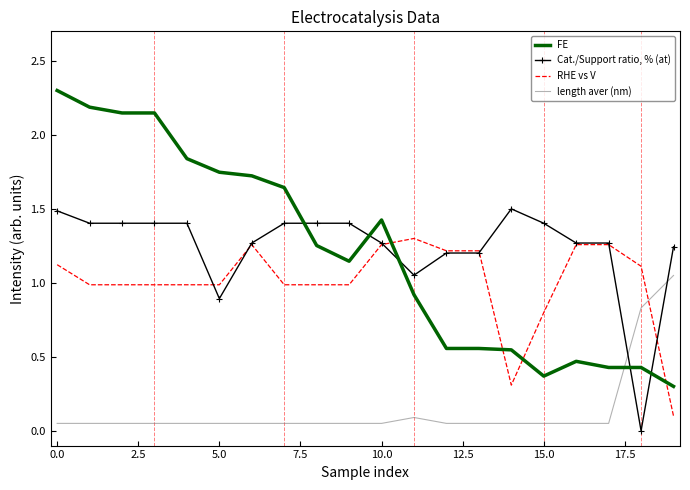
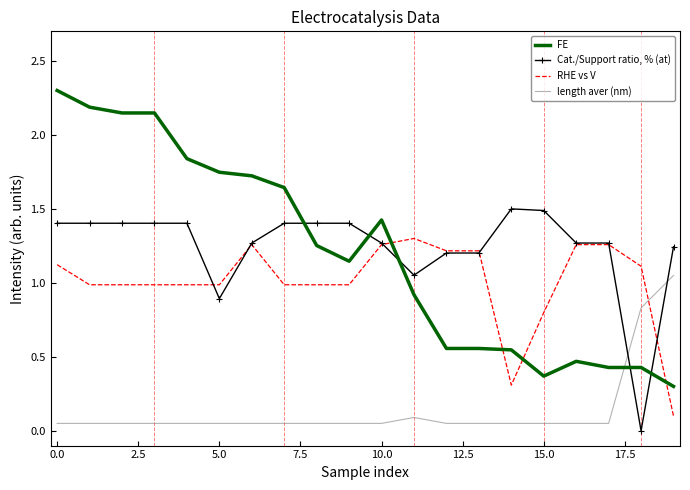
  {
    "FE": {
      "0.0": 2.30,
      "5.0": 1.75,
      "10.0": 1.42,
      "15.0": 0.37
    },
    "Cat./Support ratio, % (at)": {
-     "0.0": 1.49,
+     "0.0": 1.40,
      "5.0": 0.89,
-     "15.0": 1.40
+     "15.0": 1.49
    },
    "RHE vs V": {
      "0.0": 1.12,
      "5.0": 0.99,
      "15.0": 0.80
    },
    "length aver (nm)": {
      "0.0": 0.05,
      "5.0": 0.05,
      "10.0": 0.05,
      "15.0": 0.05
    }
  }
